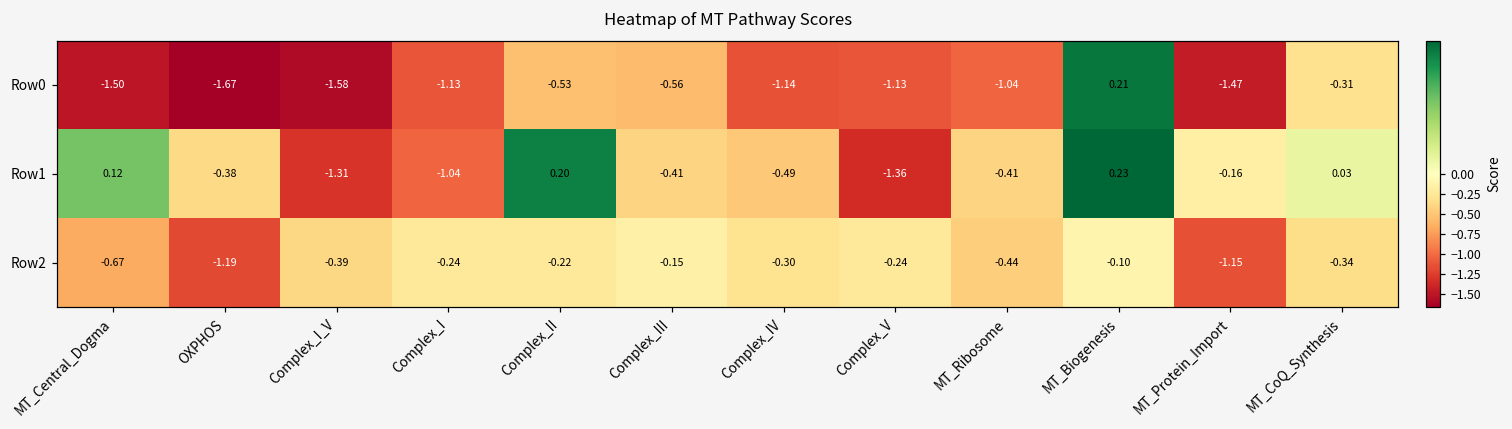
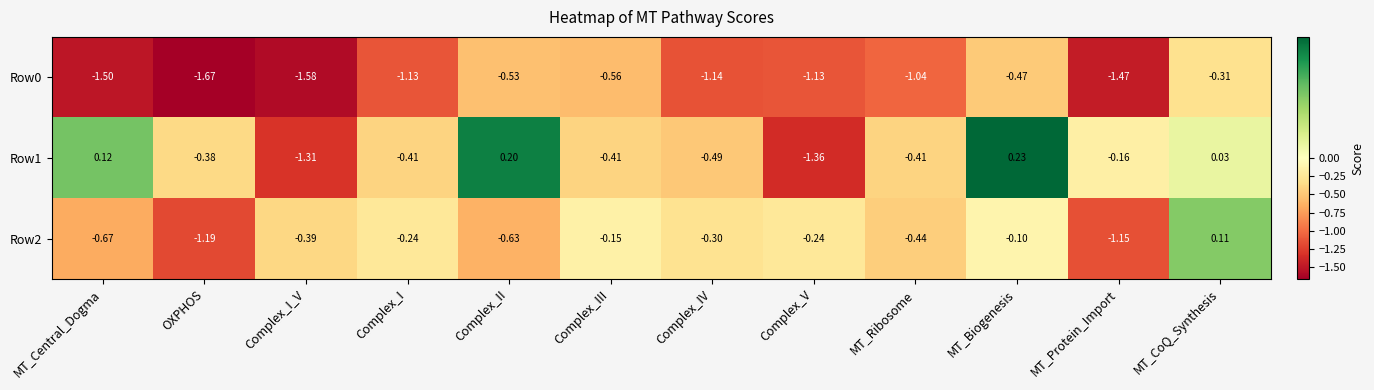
  {
    "Row0": {
      "MT_Central_Dogma": -1.50,
      "OXPHOS": -1.67,
      "Complex_I_V": -1.58,
      "Complex_I": -1.13,
      "Complex_II": -0.53,
      "Complex_III": -0.56,
      "Complex_IV": -1.14,
      "Complex_V": -1.13,
      "MT_Ribosome": -1.04,
-     "MT_Biogenesis": 0.21,
+     "MT_Biogenesis": -0.47,
      "MT_Protein_Import": -1.47,
      "MT_CoQ_Synthesis": -0.31
    },
    "Row1": {
      "MT_Central_Dogma": 0.12,
      "OXPHOS": -0.38,
      "Complex_I_V": -1.31,
-     "Complex_I": -1.04,
+     "Complex_I": -0.41,
      "Complex_II": 0.20,
      "Complex_III": -0.41,
      "Complex_IV": -0.49,
      "Complex_V": -1.36,
      "MT_Ribosome": -0.41,
      "MT_Biogenesis": 0.23,
      "MT_Protein_Import": -0.16,
      "MT_CoQ_Synthesis": 0.03
    },
    "Row2": {
      "MT_Central_Dogma": -0.67,
      "OXPHOS": -1.19,
      "Complex_I_V": -0.39,
      "Complex_I": -0.24,
-     "Complex_II": -0.22,
+     "Complex_II": -0.63,
      "Complex_III": -0.15,
      "Complex_IV": -0.30,
      "Complex_V": -0.24,
      "MT_Ribosome": -0.44,
      "MT_Biogenesis": -0.10,
      "MT_Protein_Import": -1.15,
-     "MT_CoQ_Synthesis": -0.34
+     "MT_CoQ_Synthesis": 0.11
    }
  }
